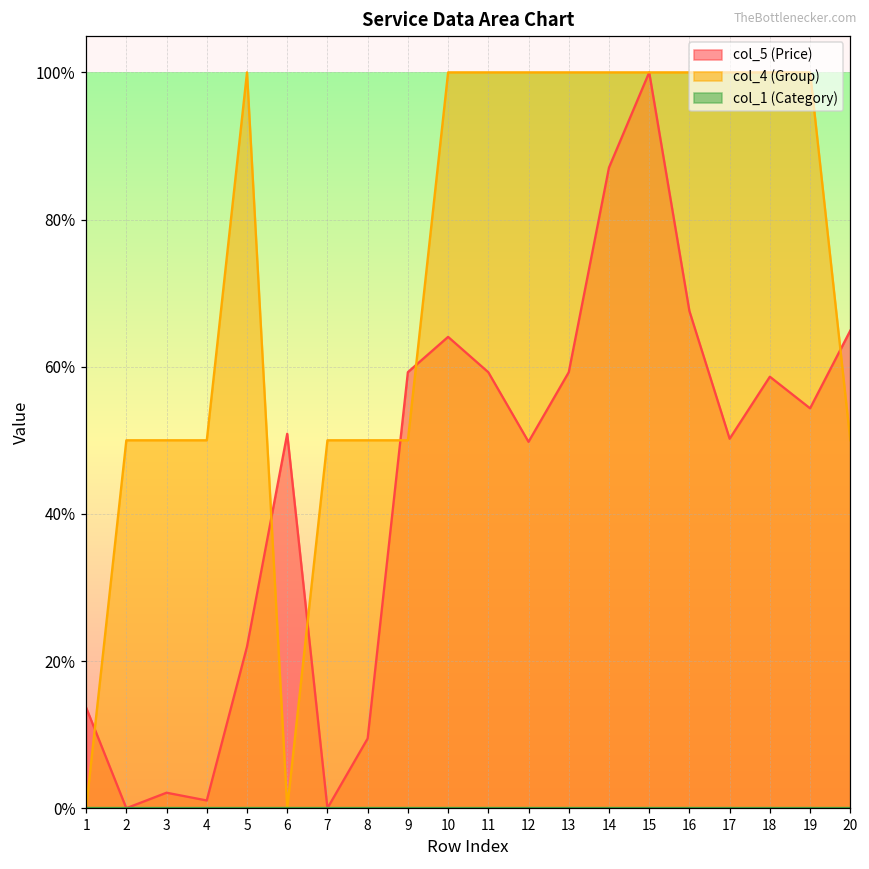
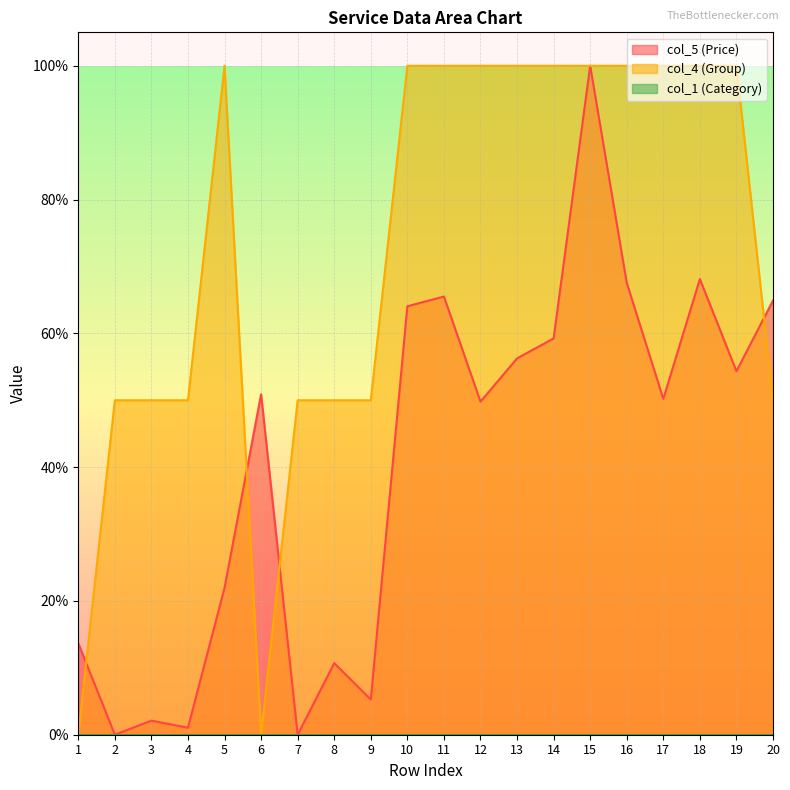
  {
    "col_5 (Price)": {
      "1": "14%",
      "3": "2%",
      "4": "1%",
      "5": "22%",
      "6": "51%",
-     "8": "9%",
-     "9": "59%",
+     "8": "11%",
+     "9": "5%",
      "10": "64%",
-     "11": "59%",
+     "11": "66%",
      "12": "50%",
-     "13": "59%",
-     "14": "87%",
+     "13": "56%",
+     "14": "59%",
      "16": "68%",
      "17": "50%",
-     "18": "59%",
+     "18": "68%",
      "19": "54%",
      "20": "65%"
    },
    "col_4 (Group)": {
      "2": "50%",
      "3": "50%",
      "4": "50%",
      "5": "100%",
      "7": "50%",
      "8": "50%",
      "9": "50%",
      "10": "100%",
      "11": "100%",
      "12": "100%",
      "13": "100%",
      "14": "100%",
      "20": "50%"
    },
    "col_1 (Category)": {
      "3": "0%",
      "4": "0%",
      "5": "0%",
      "8": "0%",
      "9": "0%",
      "10": "0%",
      "11": "0%",
      "12": "0%",
      "13": "0%",
      "14": "0%",
      "15": "0%",
      "16": "0%",
      "17": "0%",
      "18": "0%",
      "19": "0%",
      "20": "0%"
    }
  }
